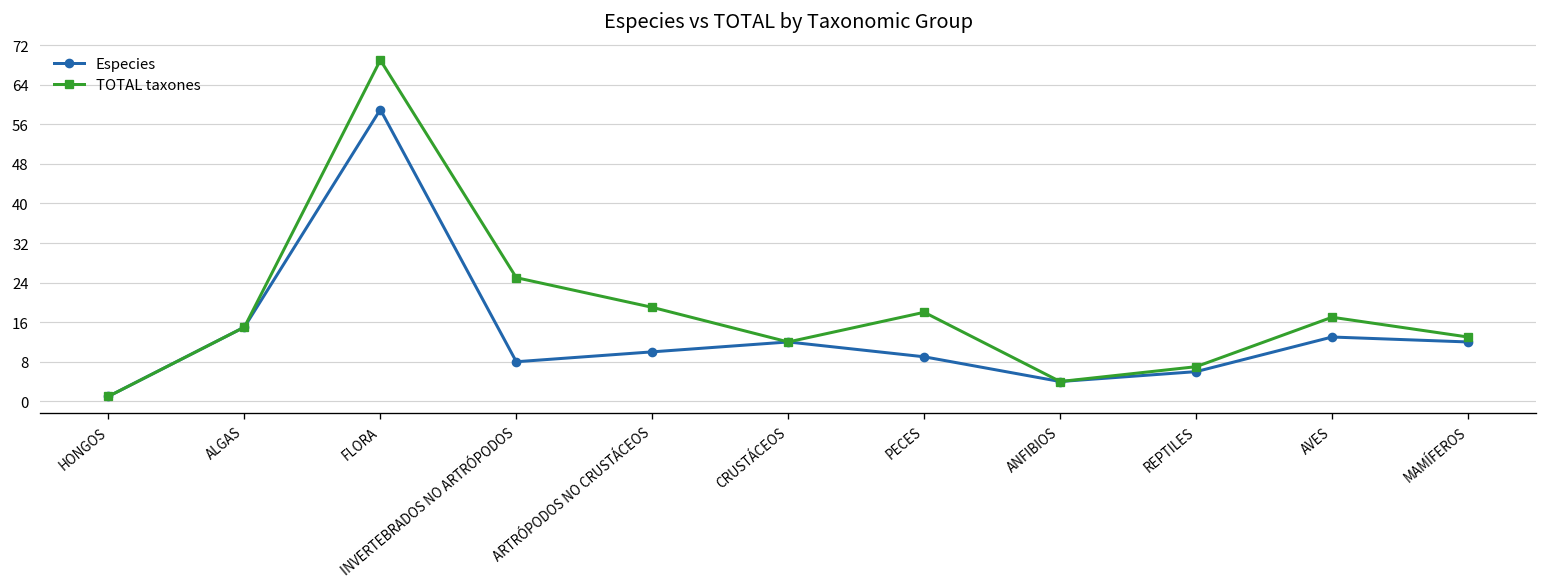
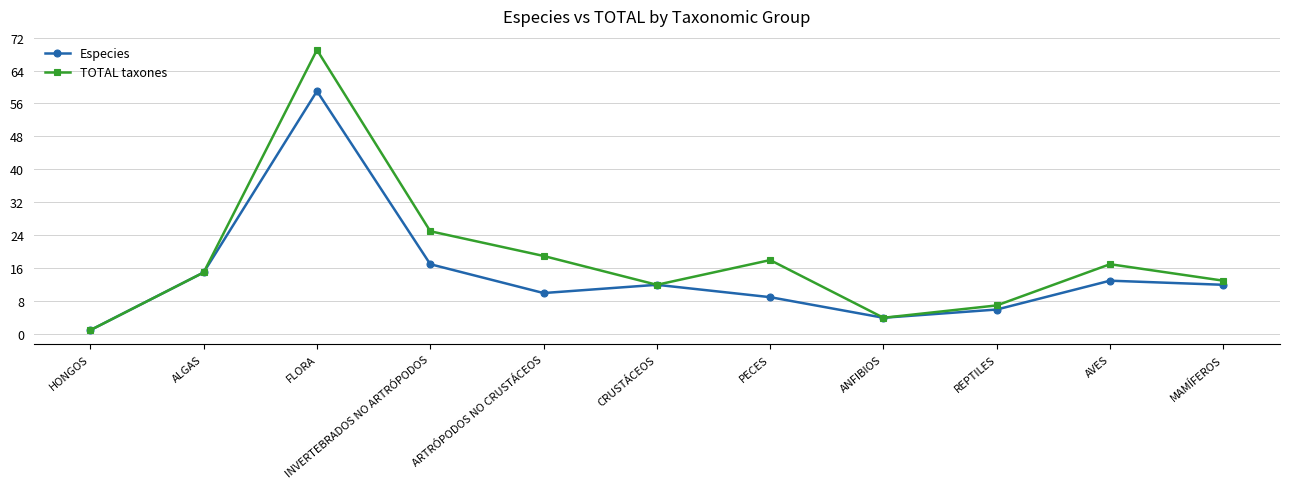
  {
    "Especies": {
      "FLORA": 59,
-     "INVERTEBRADOS NO ARTRÓPODOS": 8,
+     "INVERTEBRADOS NO ARTRÓPODOS": 17,
      "ARTRÓPODOS NO CRUSTÁCEOS": 10,
      "PECES": 9,
      "REPTILES": 6,
      "AVES": 13,
      "MAMÍFEROS": 12
    },
    "TOTAL taxones": {
      "FLORA": 69,
      "INVERTEBRADOS NO ARTRÓPODOS": 25,
      "ARTRÓPODOS NO CRUSTÁCEOS": 19,
      "PECES": 18,
      "REPTILES": 7,
      "AVES": 17,
      "MAMÍFEROS": 13
    }
  }
